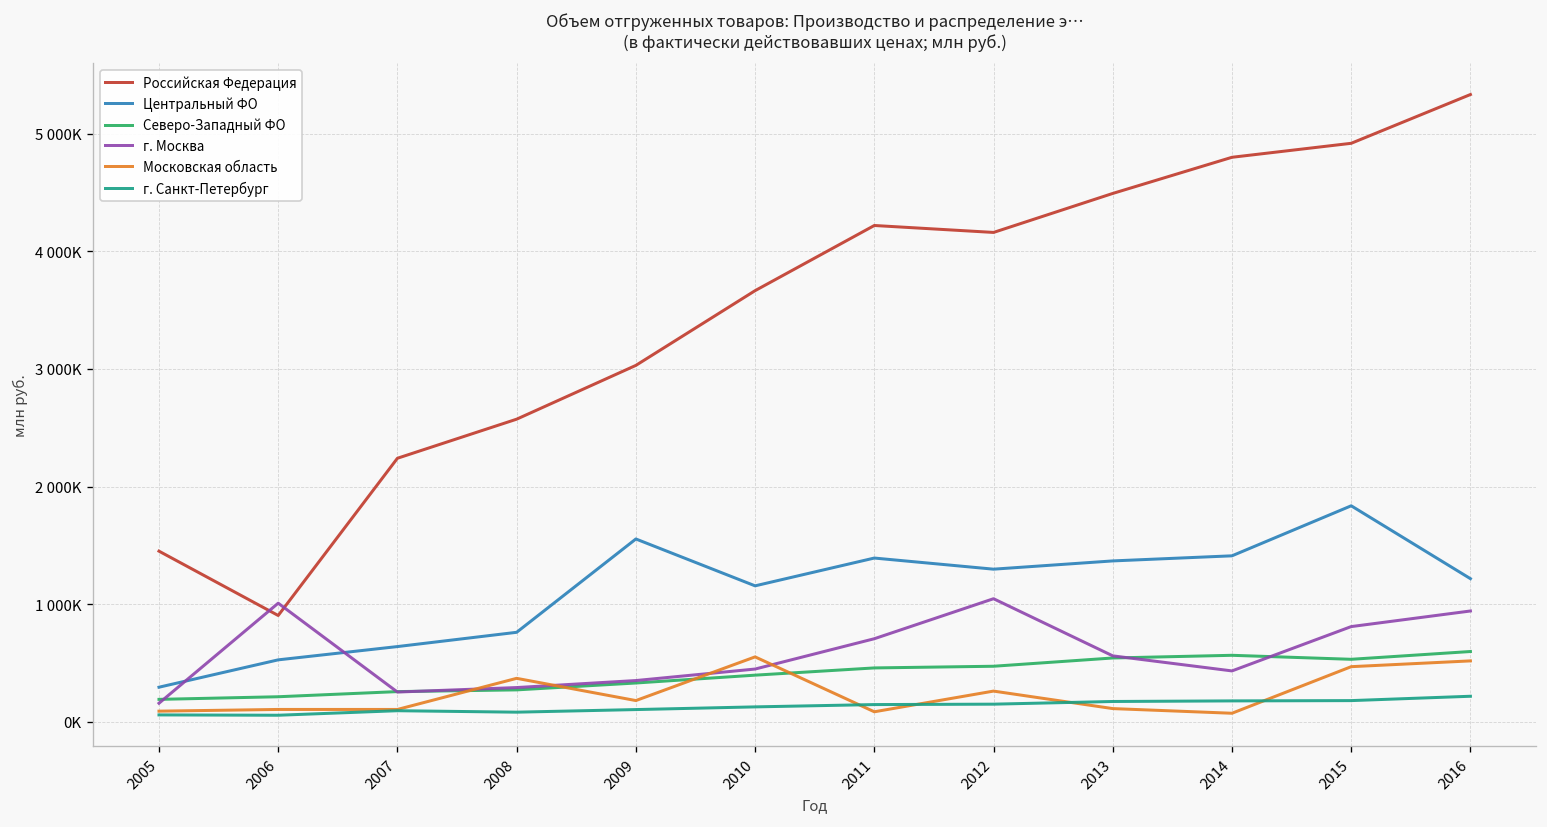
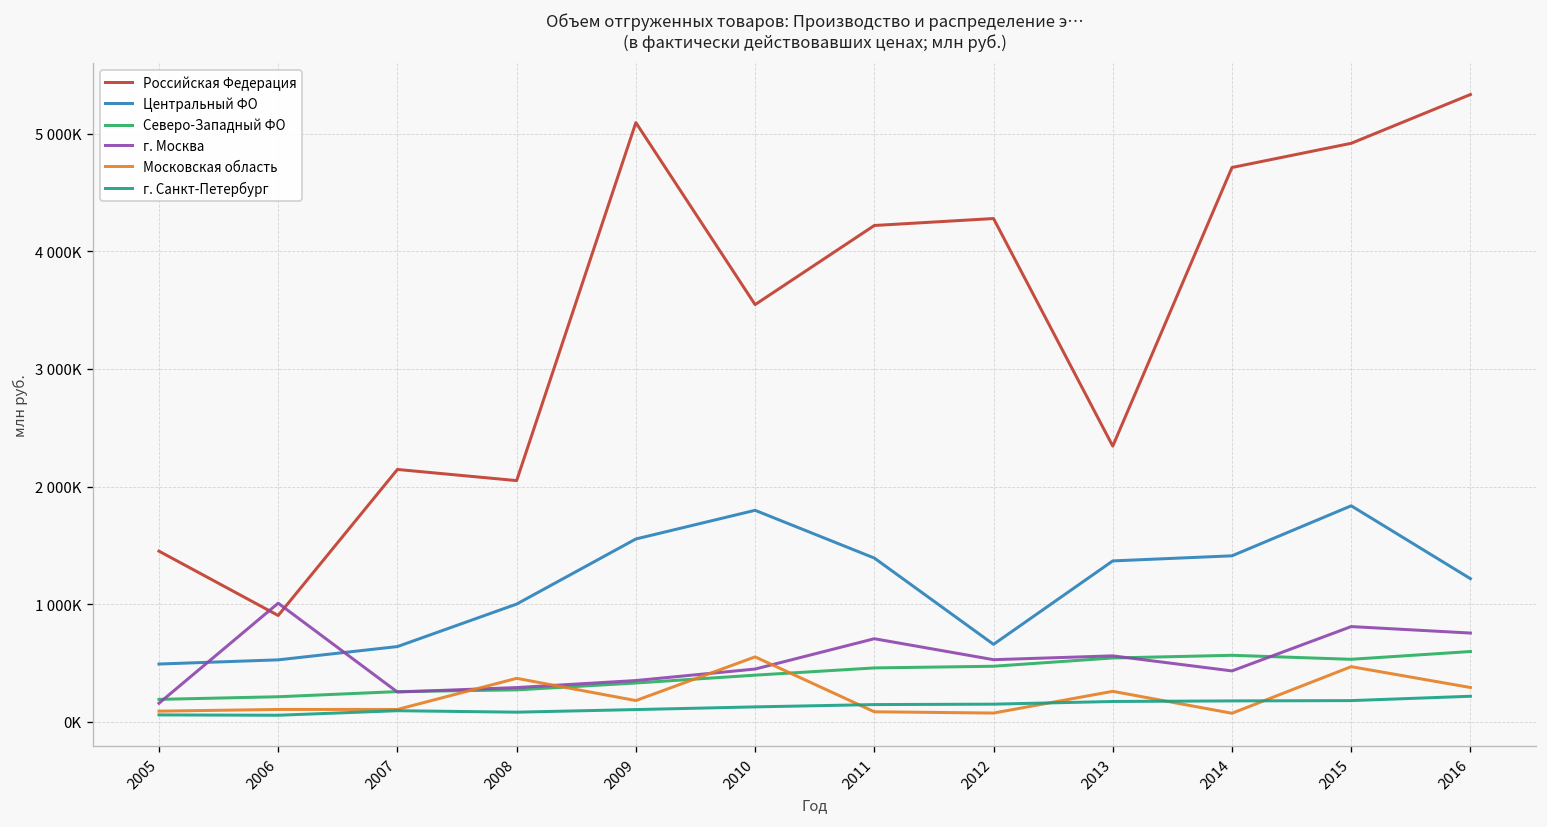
  {
    "Российская Федерация": {
      "2005": 1500000,
      "2006": 900000,
-     "2007": 2200000,
-     "2008": 2600000,
-     "2009": 3000000,
-     "2010": 3700000,
+     "2007": 2100000,
+     "2008": 2100000,
+     "2009": 5100000,
+     "2010": 3500000,
      "2011": 4200000,
-     "2012": 4200000,
-     "2013": 4500000,
-     "2014": 4800000,
+     "2012": 4300000,
+     "2013": 2300000,
+     "2014": 4700000,
      "2015": 4900000,
      "2016": 5300000
    },
    "Центральный ФО": {
-     "2005": 300000,
+     "2005": 500000,
      "2006": 500000,
      "2007": 600000,
-     "2008": 800000,
+     "2008": 1000000,
      "2009": 1600000,
-     "2010": 1200000,
+     "2010": 1800000,
      "2011": 1400000,
-     "2012": 1300000,
+     "2012": 700000,
      "2013": 1400000,
      "2014": 1400000,
      "2015": 1800000,
      "2016": 1200000
    },
    "г. Москва": {
      "2005": 200000,
      "2006": 1000000,
      "2010": 400000,
      "2011": 700000,
-     "2012": 1000000,
+     "2012": 500000,
      "2014": 400000,
      "2015": 800000,
-     "2016": 900000
+     "2016": 800000
    },
    "Московская область": {
      "2005": 100000,
      "2006": 100000,
      "2008": 400000,
      "2009": 200000,
      "2010": 600000,
      "2011": 100000,
-     "2012": 300000,
-     "2013": 100000,
+     "2012": 100000,
+     "2013": 300000,
      "2014": 100000,
      "2015": 500000,
-     "2016": 500000
+     "2016": 300000
    }
  }
